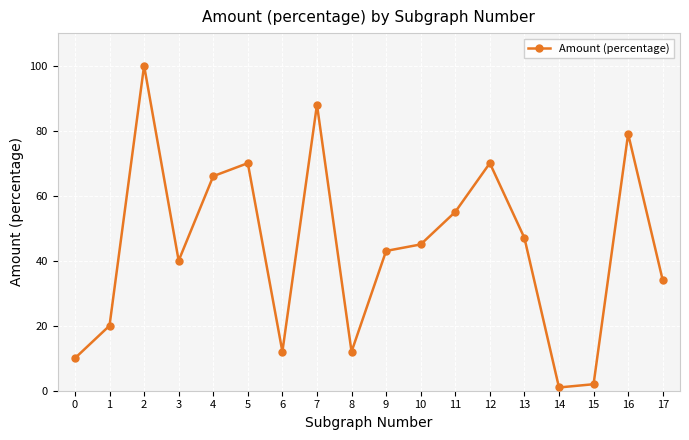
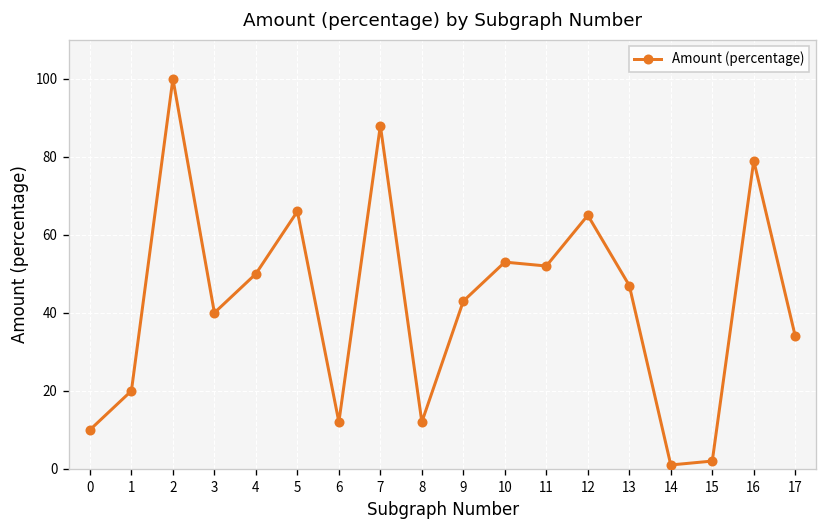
  {
    "0": 10,
    "1": 20,
    "2": 100,
    "3": 40,
-   "4": 66,
-   "5": 70,
+   "4": 50,
+   "5": 66,
    "6": 12,
    "7": 88,
    "8": 12,
    "9": 43,
-   "10": 45,
-   "11": 55,
-   "12": 70,
+   "10": 53,
+   "11": 52,
+   "12": 65,
    "13": 47,
    "14": 1,
    "15": 2,
    "16": 79,
    "17": 34
  }
